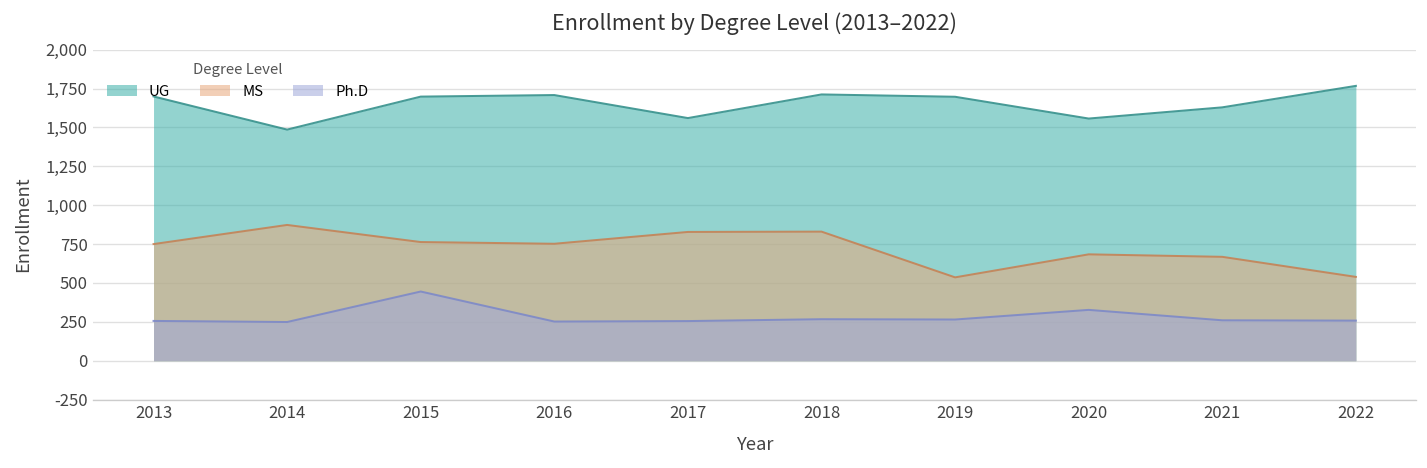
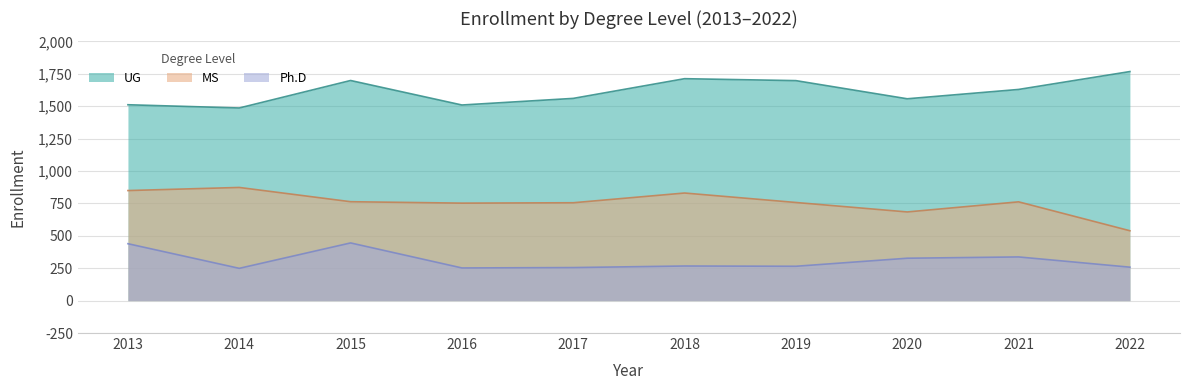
  {
    "UG": {
-     "2013": "1,700",
+     "2013": "1,510",
      "2014": "1,490",
      "2015": "1,700",
-     "2016": "1,710",
+     "2016": "1,510",
      "2017": "1,560",
      "2018": "1,710",
      "2019": "1,700",
      "2020": "1,560",
      "2021": "1,630",
      "2022": "1,770"
    },
    "MS": {
-     "2013": "750",
+     "2013": "850",
      "2014": "870",
      "2015": "760",
      "2016": "750",
-     "2017": "830",
+     "2017": "760",
      "2018": "830",
-     "2019": "540",
+     "2019": "760",
      "2020": "680",
-     "2021": "670",
+     "2021": "760",
      "2022": "540"
    },
    "Ph.D": {
-     "2013": "260",
+     "2013": "440",
      "2014": "250",
      "2015": "450",
      "2016": "250",
      "2017": "260",
      "2018": "270",
      "2019": "270",
      "2020": "330",
-     "2021": "260",
+     "2021": "340",
      "2022": "260"
    }
  }
